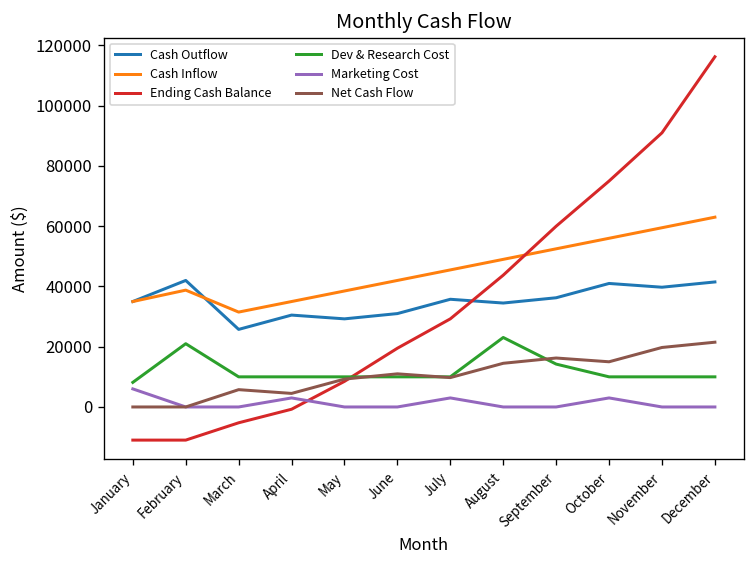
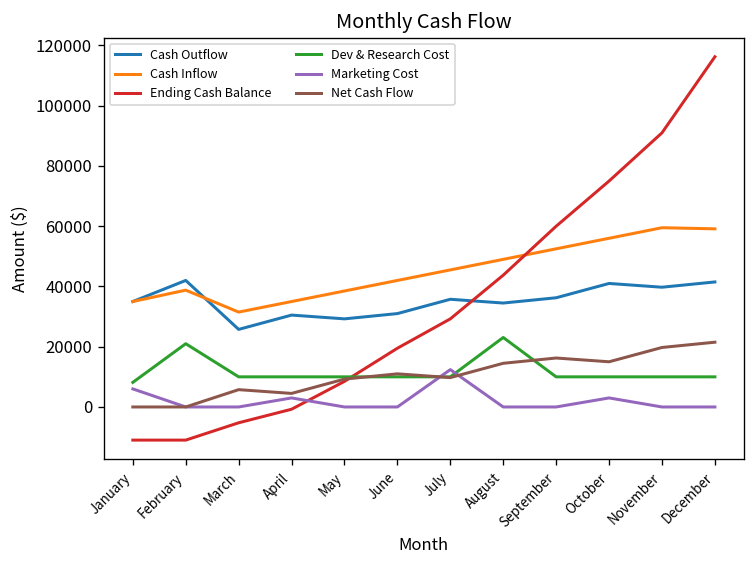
  {
    "Cash Outflow": {
      "February": 42000,
      "March": 26000,
      "April": 31000,
      "May": 29000,
      "June": 31000,
      "July": 36000,
      "August": 35000,
      "September": 36000,
      "October": 41000,
      "November": 40000,
      "December": 42000
    },
    "Cash Inflow": {
      "February": 39000,
      "March": 32000,
      "April": 35000,
      "May": 39000,
      "June": 42000,
      "July": 46000,
      "August": 49000,
      "September": 53000,
      "October": 56000,
      "November": 60000,
-     "December": 63000
+     "December": 59000
    },
    "Ending Cash Balance": {
      "January": -11000,
      "February": -11000,
      "March": -5000,
      "April": -1000,
      "June": 20000,
      "July": 29000,
      "August": 44000,
      "September": 60000,
      "October": 75000,
      "November": 91000,
      "December": 116000
    },
    "Dev & Research Cost": {
      "January": 8000,
      "February": 21000,
      "March": 10000,
      "April": 10000,
      "August": 23000,
-     "September": 14000,
+     "September": 10000,
      "October": 10000,
      "November": 10000,
      "December": 10000
    },
    "Marketing Cost": {
      "January": 6000,
      "March": 0,
      "April": 3000,
      "May": 0,
      "June": 0,
-     "July": 3000,
+     "July": 12000,
      "August": 0,
      "September": 0,
      "October": 3000,
      "November": 0,
      "December": 0
    },
    "Net Cash Flow": {
      "January": 0,
      "March": 6000,
      "April": 5000,
      "August": 15000,
      "September": 16000,
      "October": 15000,
      "November": 20000,
      "December": 22000
    }
  }
